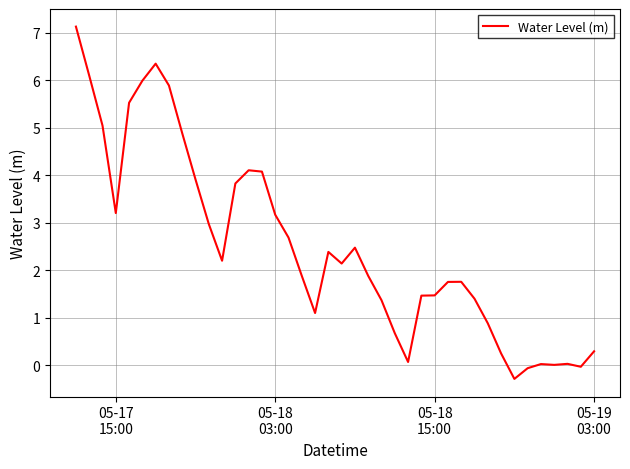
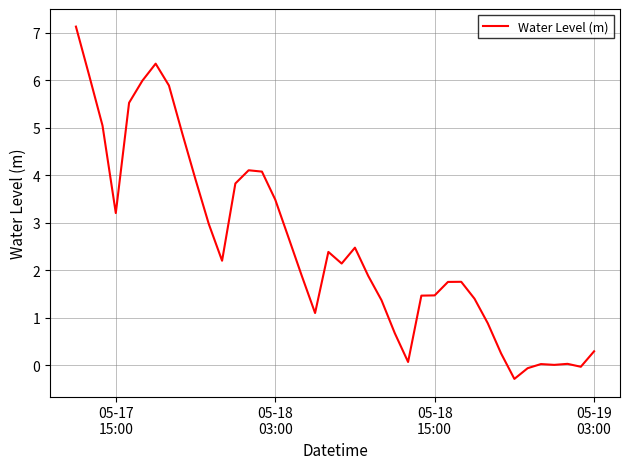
  {
    "05-17 15:00": 3.2,
-   "05-18 03:00": 3.2,
+   "05-18 03:00": 3.5,
    "05-18 15:00": 1.5,
    "05-19 03:00": 0.3
  }
